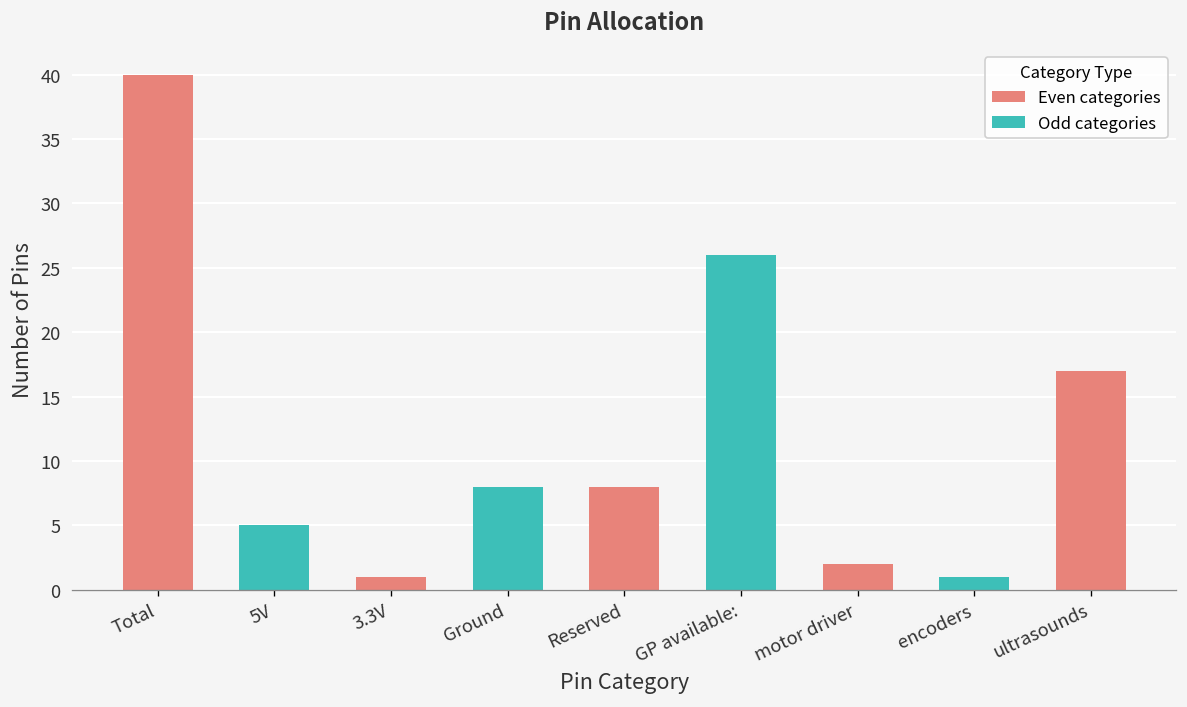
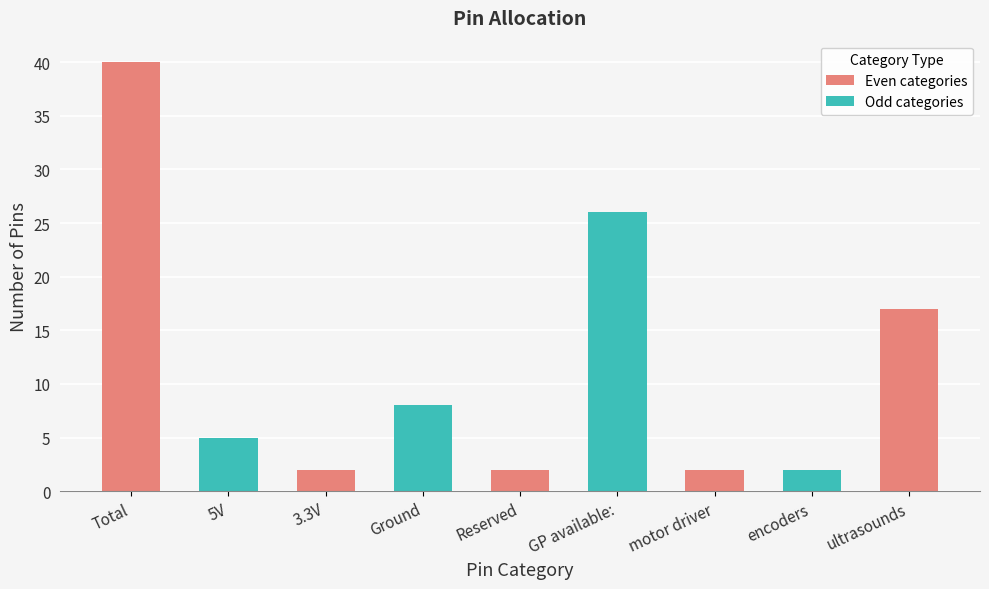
  {
    "Total": 40,
    "5V": 5,
-   "3.3V": 1,
+   "3.3V": 2,
    "Ground": 8,
-   "Reserved": 8,
+   "Reserved": 2,
    "GP available:": 26,
    "motor driver": 2,
-   "encoders": 1,
+   "encoders": 2,
    "ultrasounds": 17
  }
